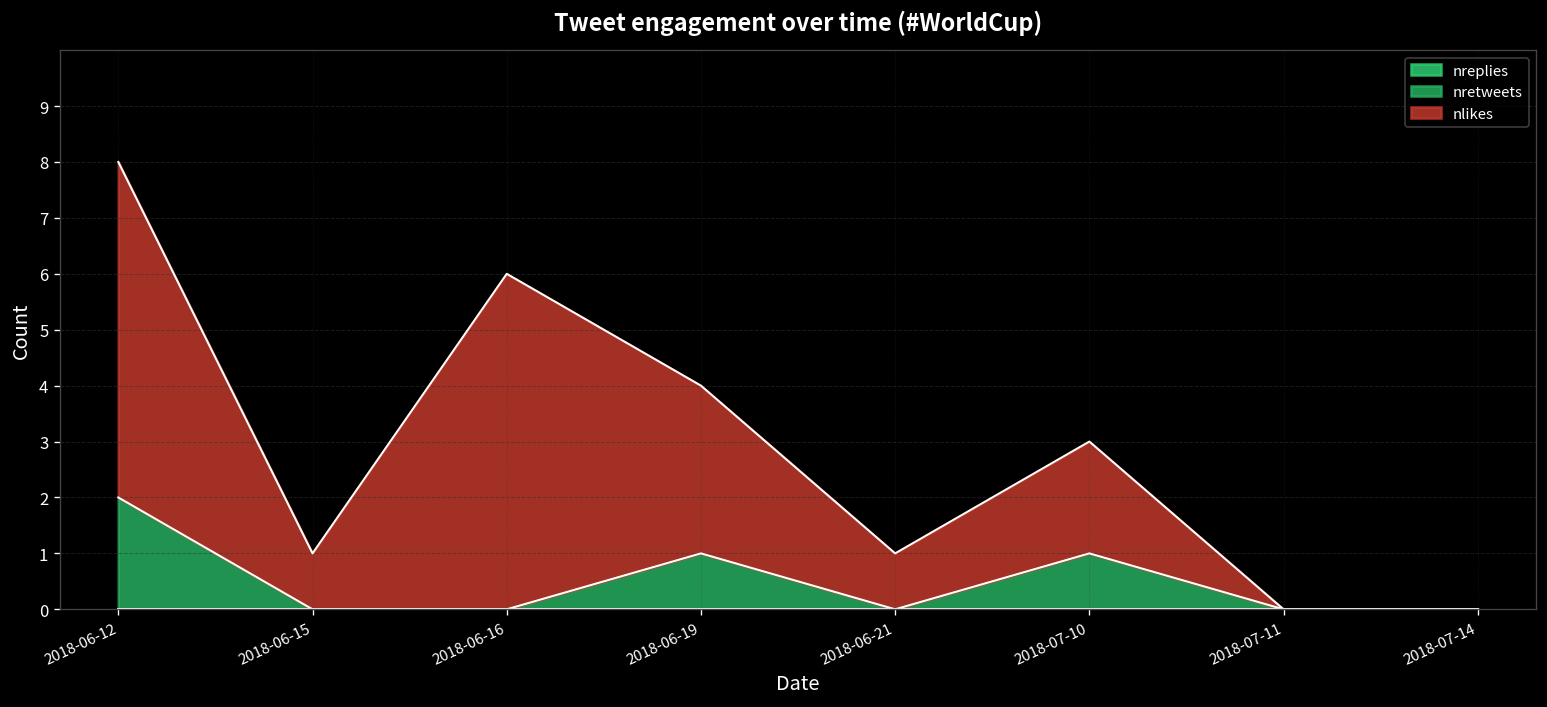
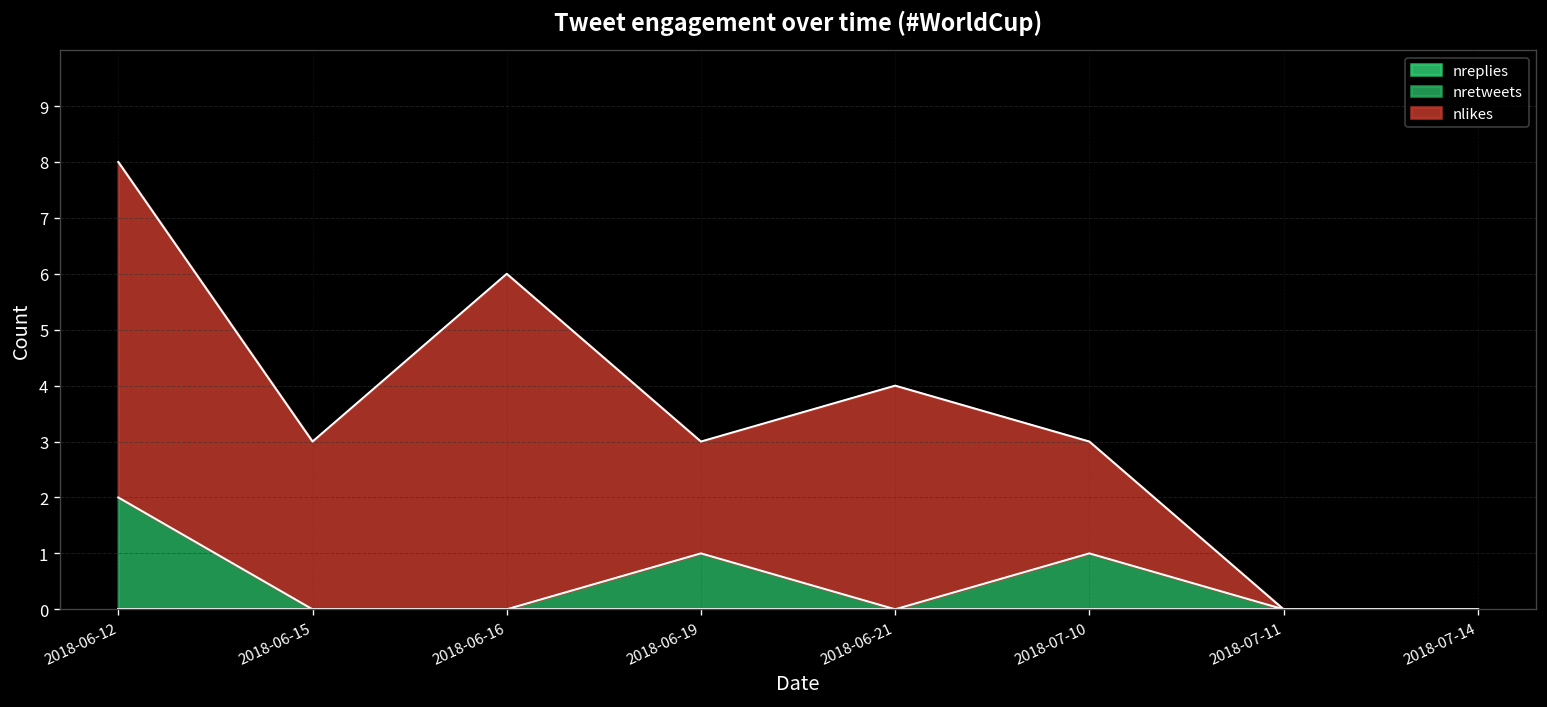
  {
    "nlikes": {
      "2018-06-12": 6,
-     "2018-06-15": 1,
+     "2018-06-15": 3,
      "2018-06-16": 6,
-     "2018-06-19": 3,
-     "2018-06-21": 1,
+     "2018-06-19": 2,
+     "2018-06-21": 4,
      "2018-07-10": 2
    }
  }
